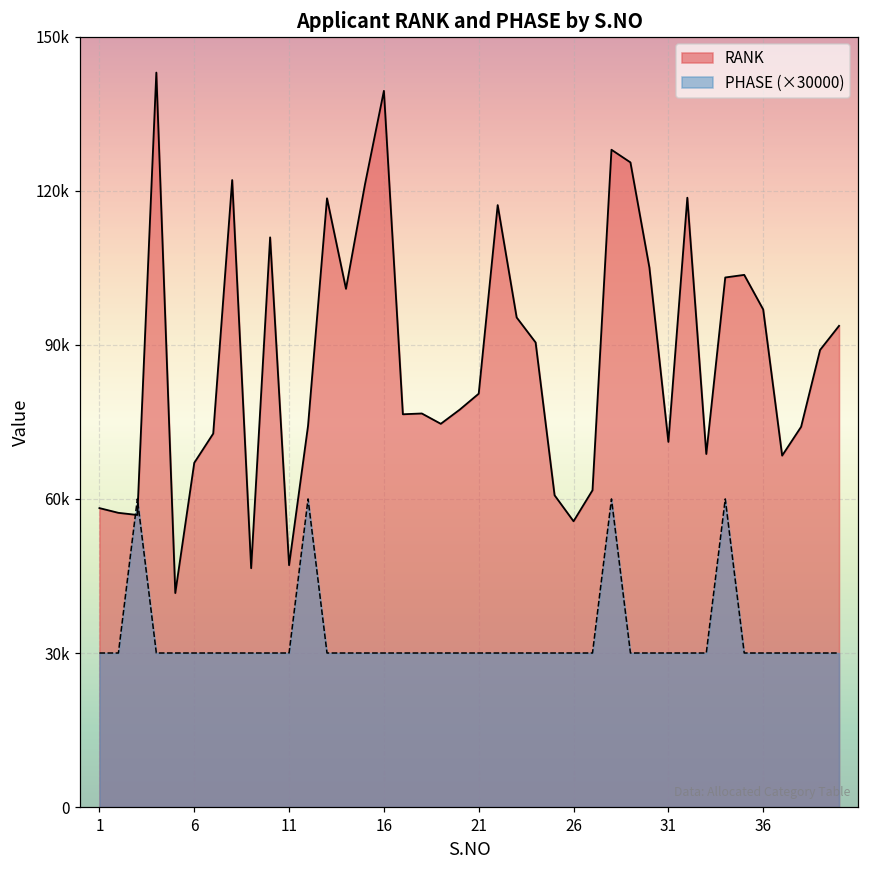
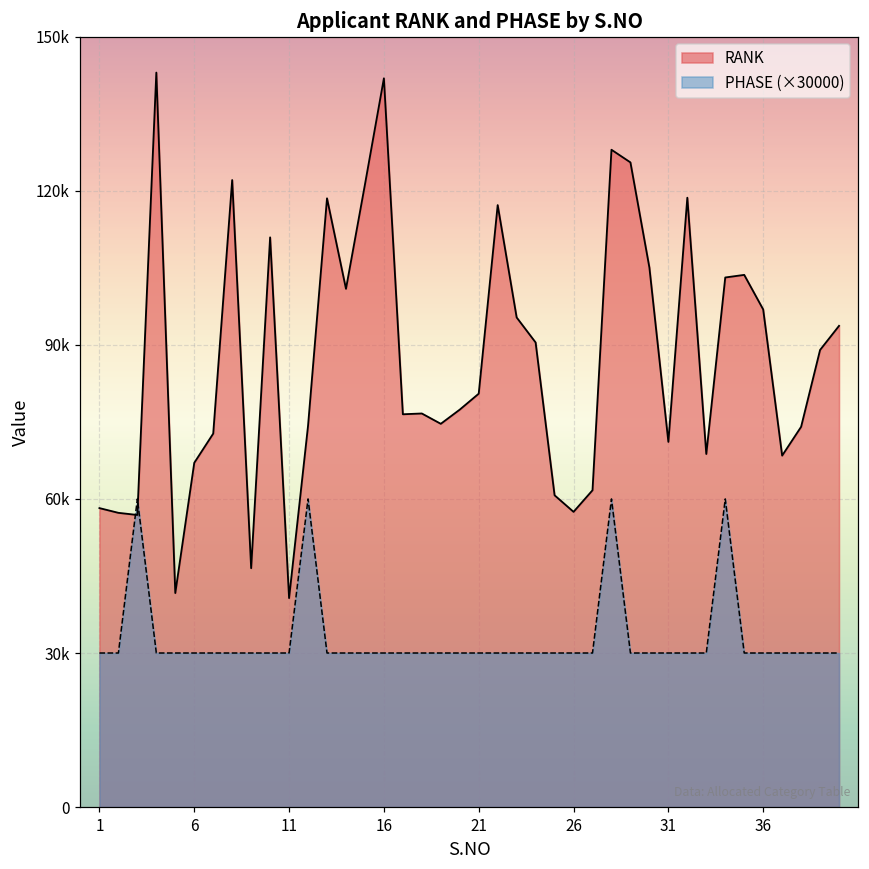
  {
    "RANK": {
      "1": 58000,
      "6": 67000,
-     "11": 47000,
-     "16": 139000,
+     "11": 41000,
+     "16": 142000,
      "21": 80000,
-     "26": 56000,
+     "26": 57000,
      "31": 71000,
      "36": 97000
    },
    "PHASE (×30000)": {
      "1": 30000,
      "6": 30000,
      "11": 30000,
      "16": 30000,
      "21": 30000,
      "26": 30000,
      "31": 30000,
      "36": 30000
    }
  }
